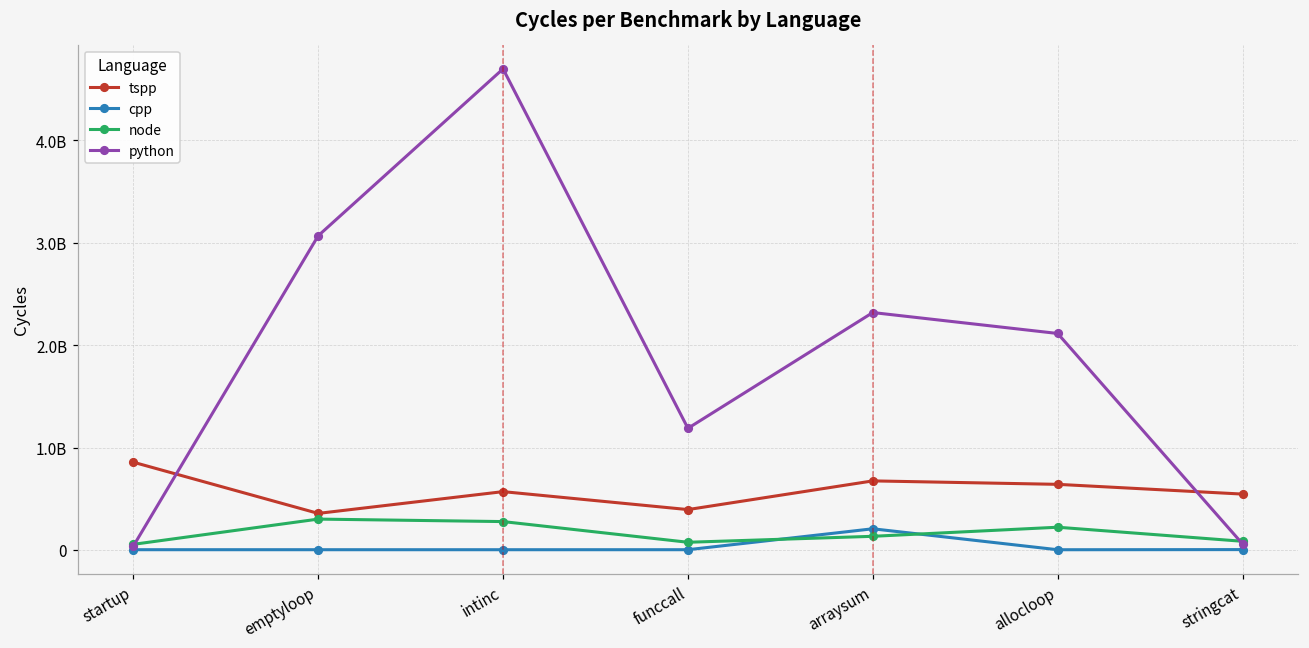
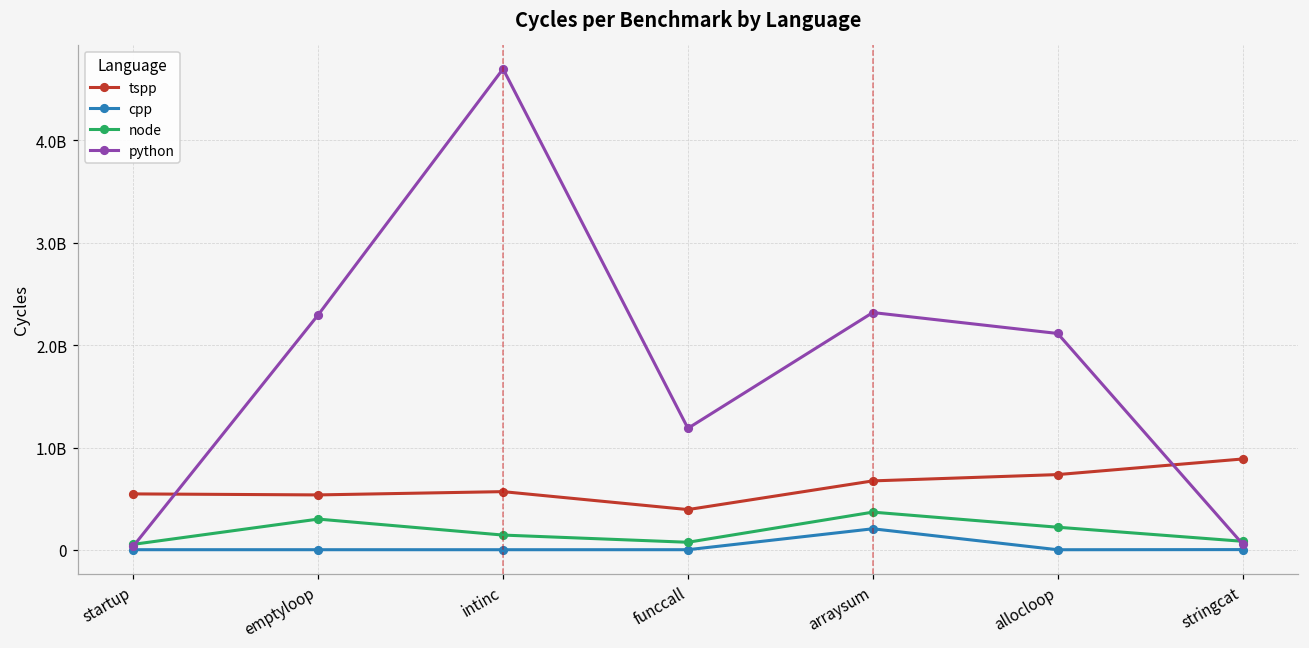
  {
    "tspp": {
-     "startup": 900000000,
-     "emptyloop": 400000000,
+     "startup": 500000000,
+     "emptyloop": 500000000,
      "intinc": 600000000,
      "funccall": 400000000,
      "arraysum": 700000000,
-     "allocloop": 600000000,
-     "stringcat": 500000000
+     "allocloop": 700000000,
+     "stringcat": 900000000
    },
    "cpp": {
      "startup": 0,
      "emptyloop": 0,
      "intinc": 0,
      "funccall": 0,
      "arraysum": 200000000,
      "allocloop": 0,
      "stringcat": 0
    },
    "node": {
      "emptyloop": 300000000,
-     "intinc": 300000000,
+     "intinc": 100000000,
      "funccall": 100000000,
-     "arraysum": 100000000,
+     "arraysum": 400000000,
      "allocloop": 200000000
    },
    "python": {
-     "emptyloop": 3100000000,
+     "emptyloop": 2300000000,
      "intinc": 4700000000,
      "funccall": 1200000000,
      "arraysum": 2300000000,
      "allocloop": 2100000000
    }
  }
